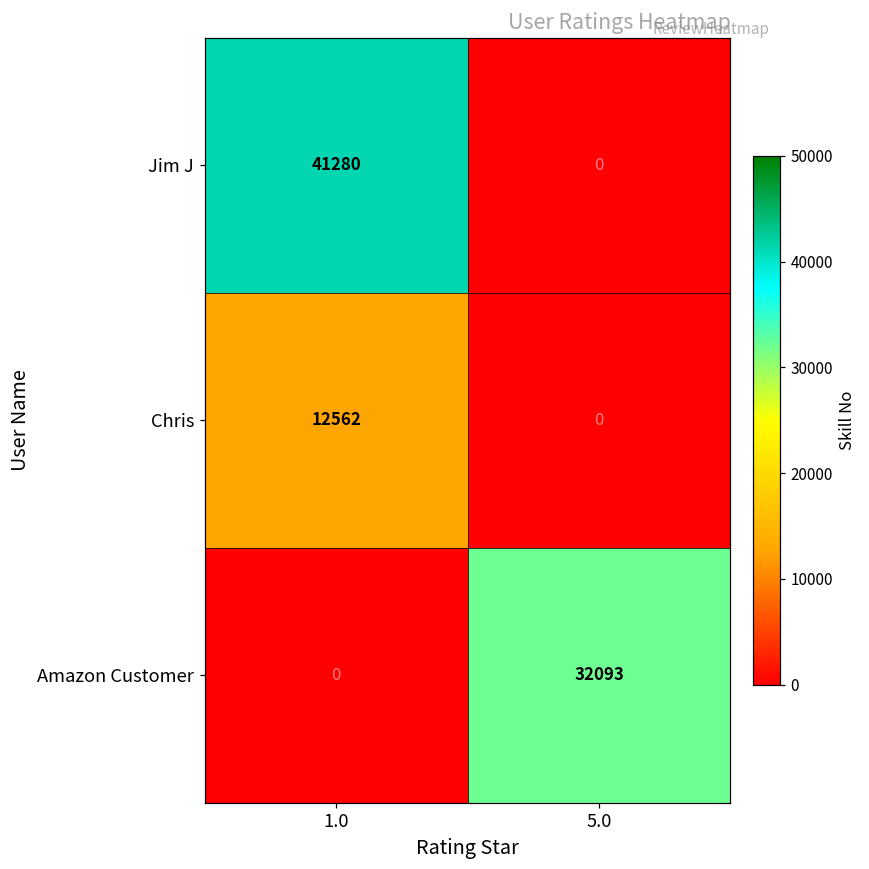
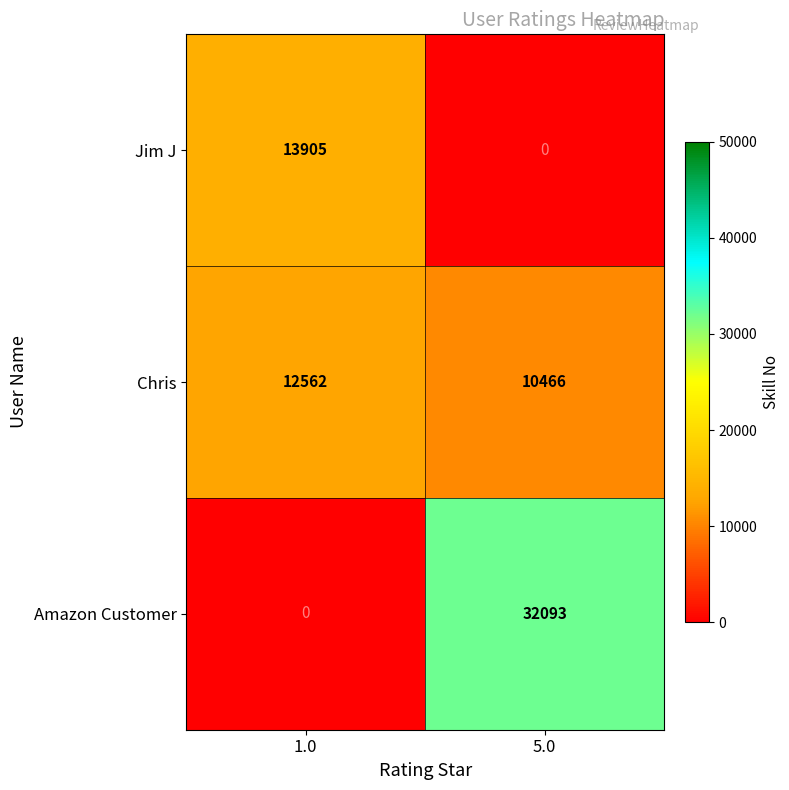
  {
    "Jim J": {
-     "1.0": 41280,
+     "1.0": 13905,
      "5.0": 0
    },
    "Chris": {
      "1.0": 12562,
-     "5.0": 0
+     "5.0": 10466
    },
    "Amazon Customer": {
      "1.0": 0,
      "5.0": 32093
    }
  }
